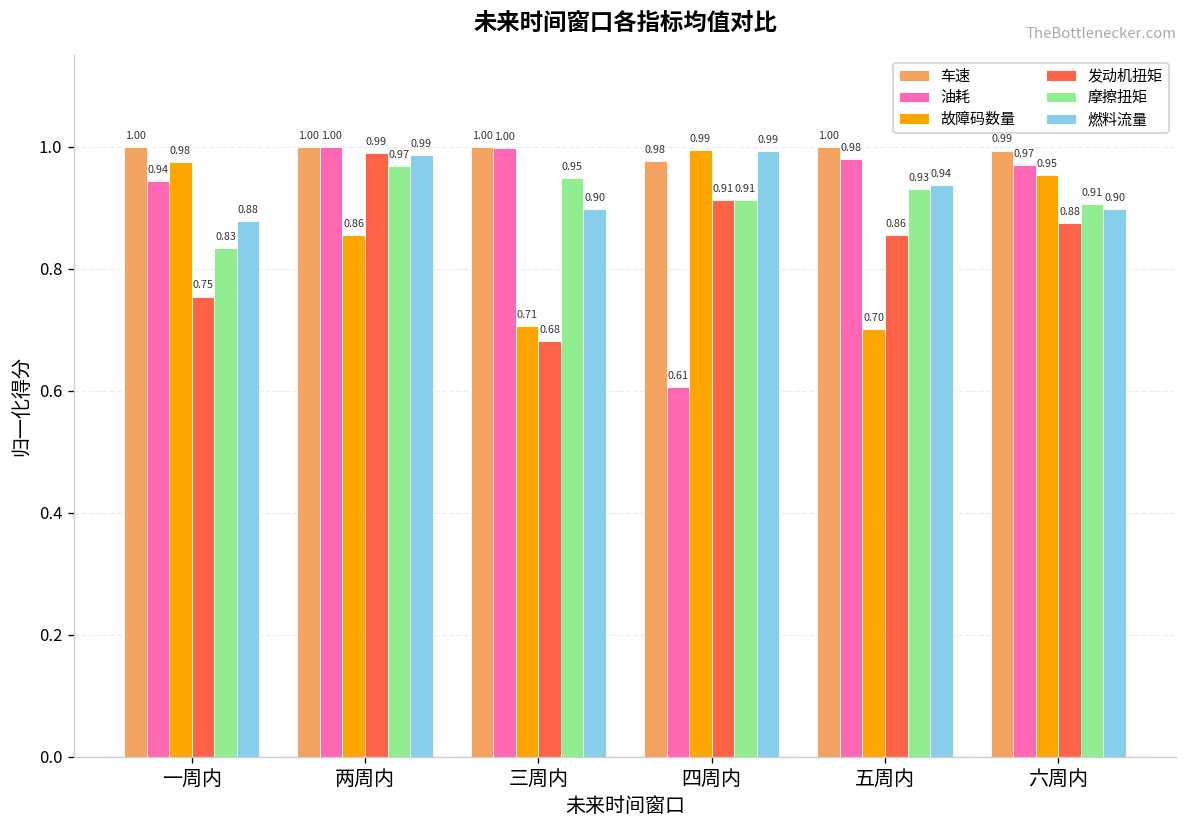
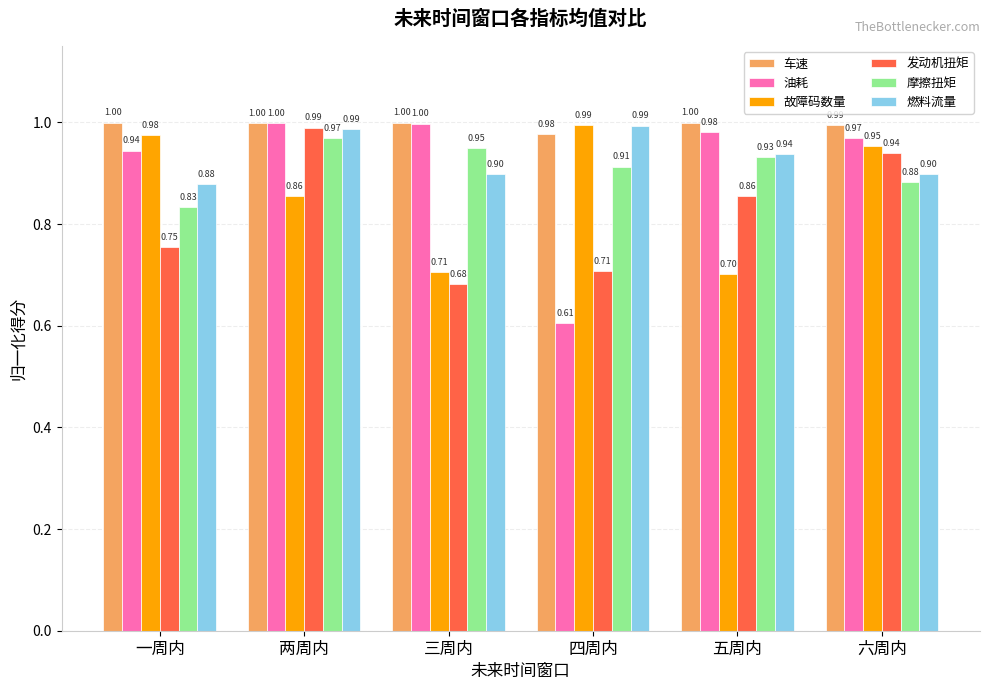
  {
    "车速": {
      "一周内": 1.00,
      "两周内": 1.00,
      "三周内": 1.00,
      "四周内": 0.98,
      "五周内": 1.00
    },
    "油耗": {
      "一周内": 0.94,
      "两周内": 1.00,
      "三周内": 1.00,
      "四周内": 0.61,
      "五周内": 0.98,
      "六周内": 0.97
    },
    "故障码数量": {
      "一周内": 0.98,
      "两周内": 0.86,
      "三周内": 0.71,
      "四周内": 0.99,
      "五周内": 0.70,
      "六周内": 0.95
    },
    "发动机扭矩": {
      "一周内": 0.75,
      "两周内": 0.99,
      "三周内": 0.68,
-     "四周内": 0.91,
+     "四周内": 0.71,
      "五周内": 0.86,
-     "六周内": 0.88
+     "六周内": 0.94
    },
    "摩擦扭矩": {
      "一周内": 0.83,
      "两周内": 0.97,
      "三周内": 0.95,
      "四周内": 0.91,
      "五周内": 0.93,
-     "六周内": 0.91
+     "六周内": 0.88
    },
    "燃料流量": {
      "一周内": 0.88,
      "两周内": 0.99,
      "三周内": 0.90,
      "四周内": 0.99,
      "五周内": 0.94,
      "六周内": 0.90
    }
  }
